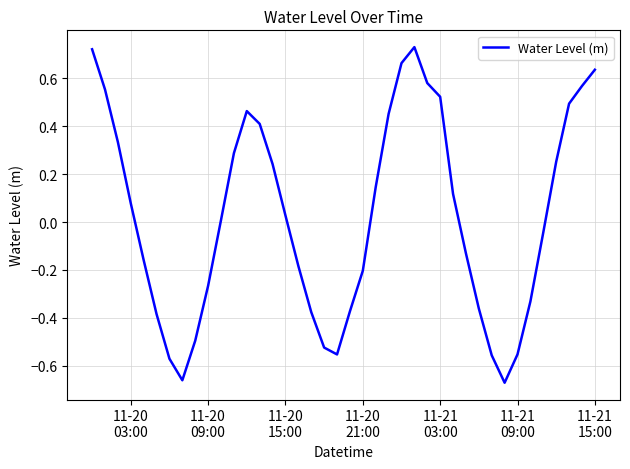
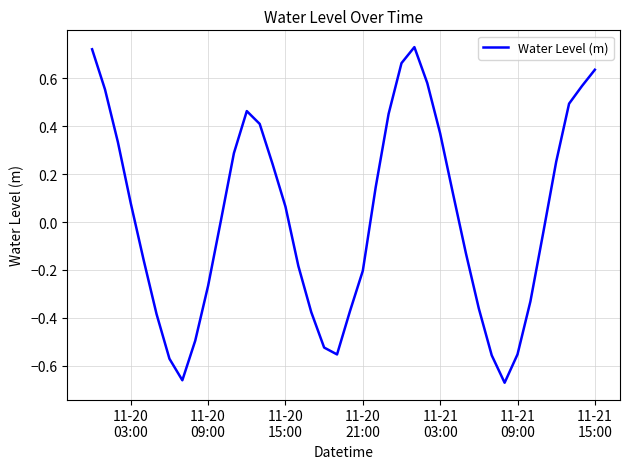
  {
    "11-20 03:00": 0.08,
    "11-20 09:00": -0.27,
-   "11-20 15:00": 0.03,
+   "11-20 15:00": 0.06,
    "11-20 21:00": -0.20,
-   "11-21 03:00": 0.52,
+   "11-21 03:00": 0.37,
    "11-21 09:00": -0.55,
    "11-21 15:00": 0.63
  }
